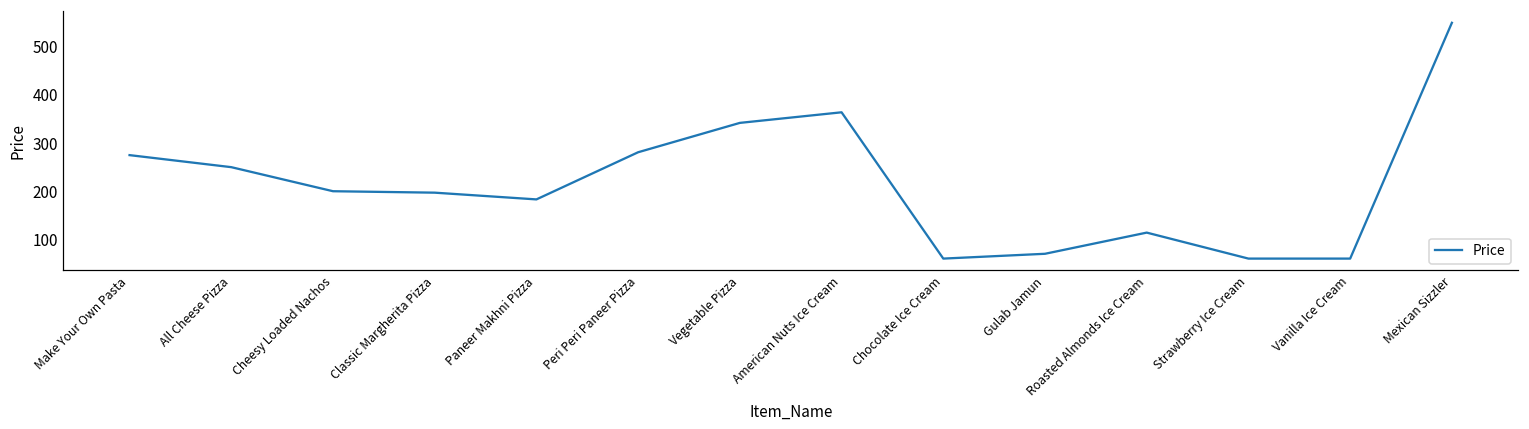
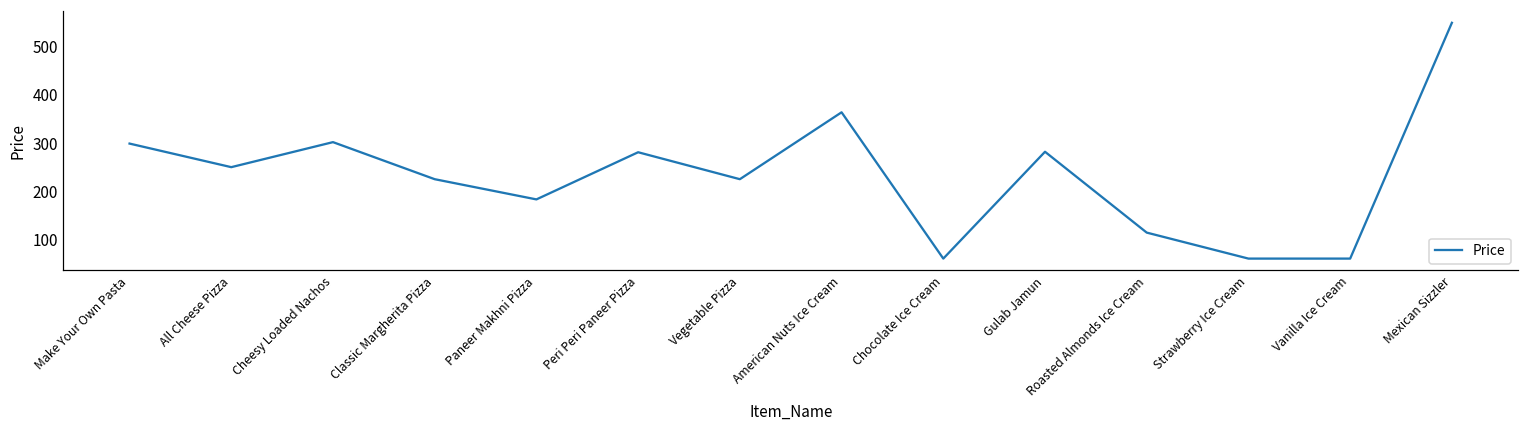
  {
-   "Make Your Own Pasta": 280,
+   "Make Your Own Pasta": 300,
    "All Cheese Pizza": 250,
-   "Cheesy Loaded Nachos": 200,
-   "Classic Margherita Pizza": 200,
+   "Cheesy Loaded Nachos": 300,
+   "Classic Margherita Pizza": 230,
    "Paneer Makhni Pizza": 180,
    "Peri Peri Paneer Pizza": 280,
-   "Vegetable Pizza": 340,
+   "Vegetable Pizza": 230,
    "American Nuts Ice Cream": 360,
    "Chocolate Ice Cream": 60,
-   "Gulab Jamun": 70,
+   "Gulab Jamun": 280,
    "Roasted Almonds Ice Cream": 110,
    "Strawberry Ice Cream": 60,
    "Vanilla Ice Cream": 60,
    "Mexican Sizzler": 550
  }
